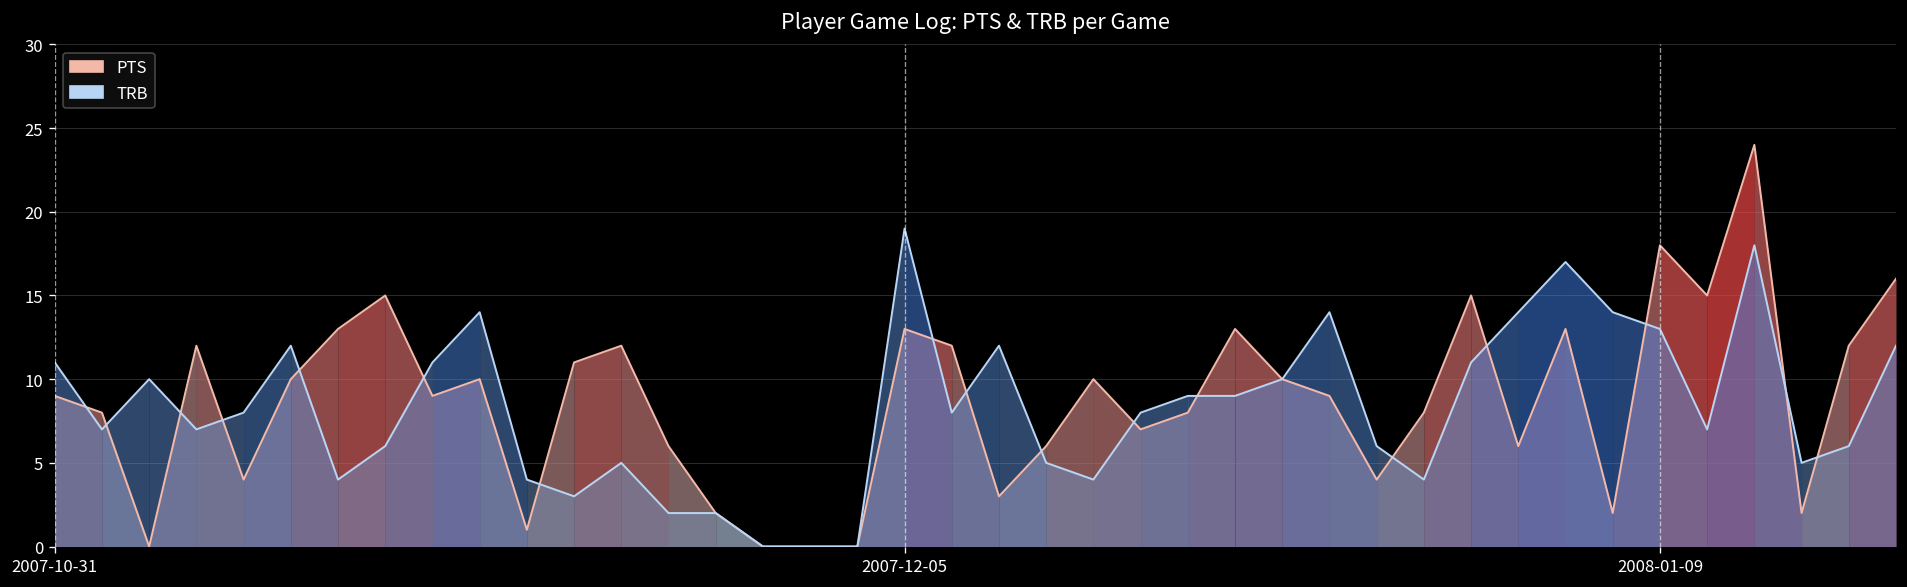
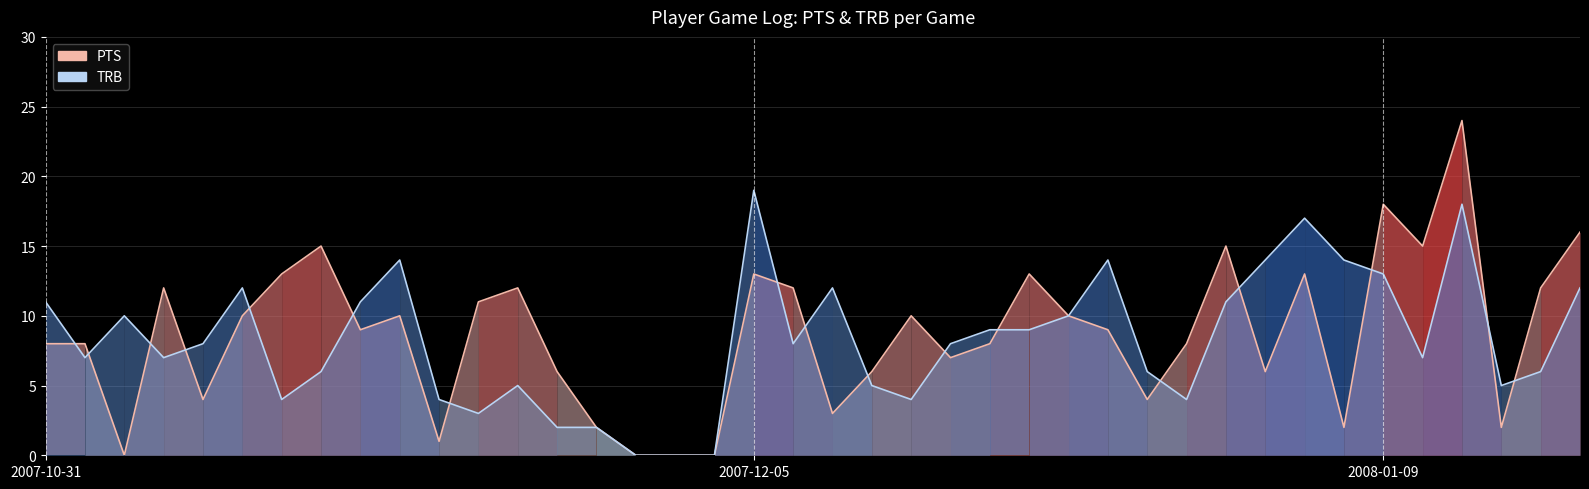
  {
    "PTS": {
-     "2007-10-31": 9
+     "2007-10-31": 8
    }
  }
